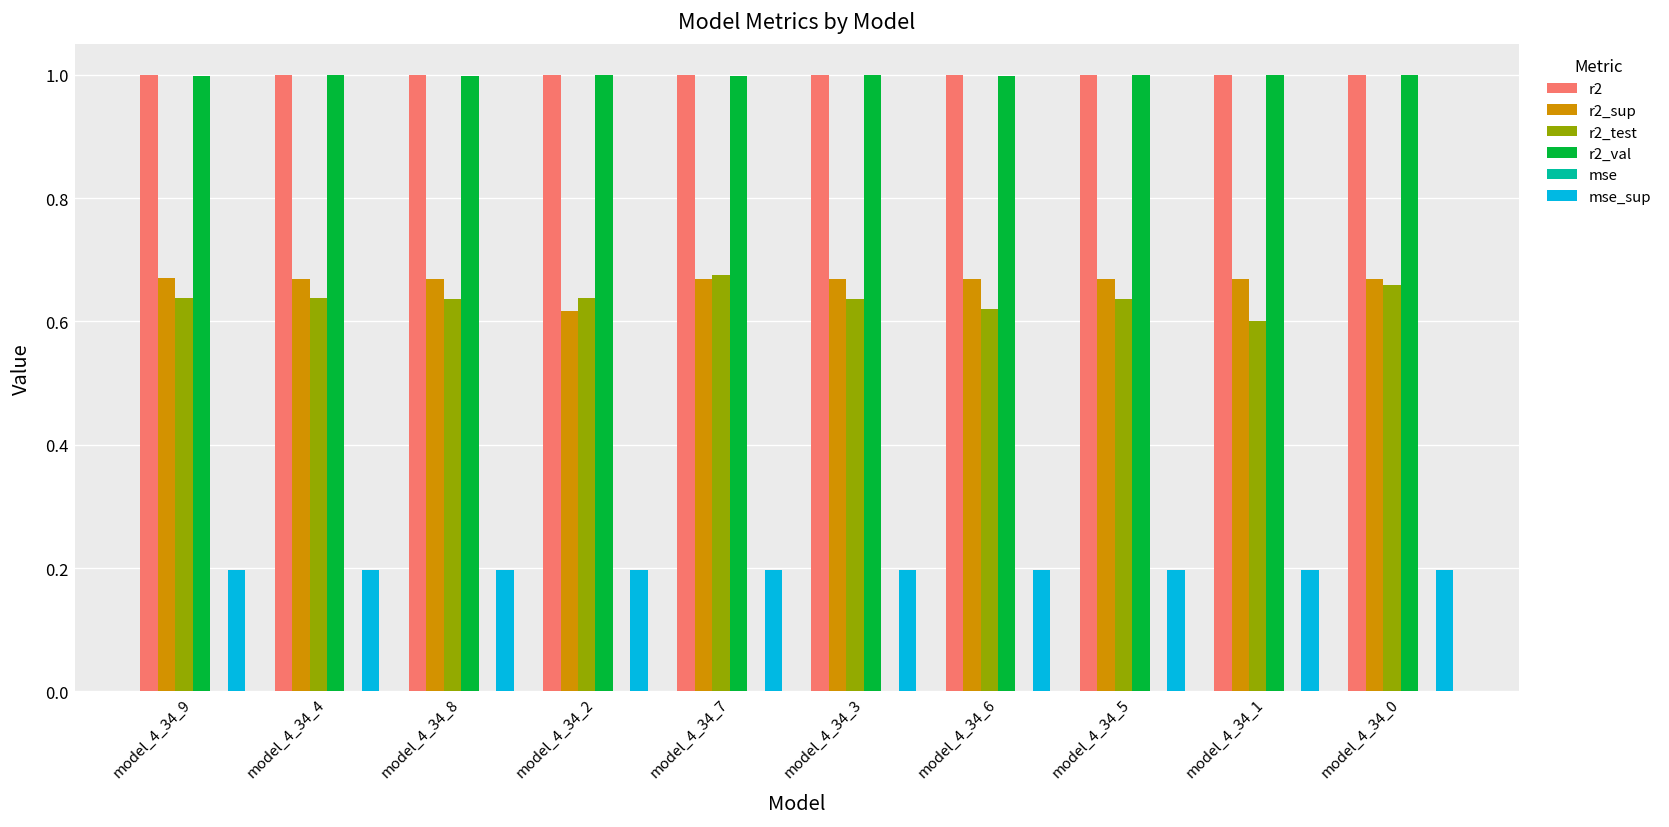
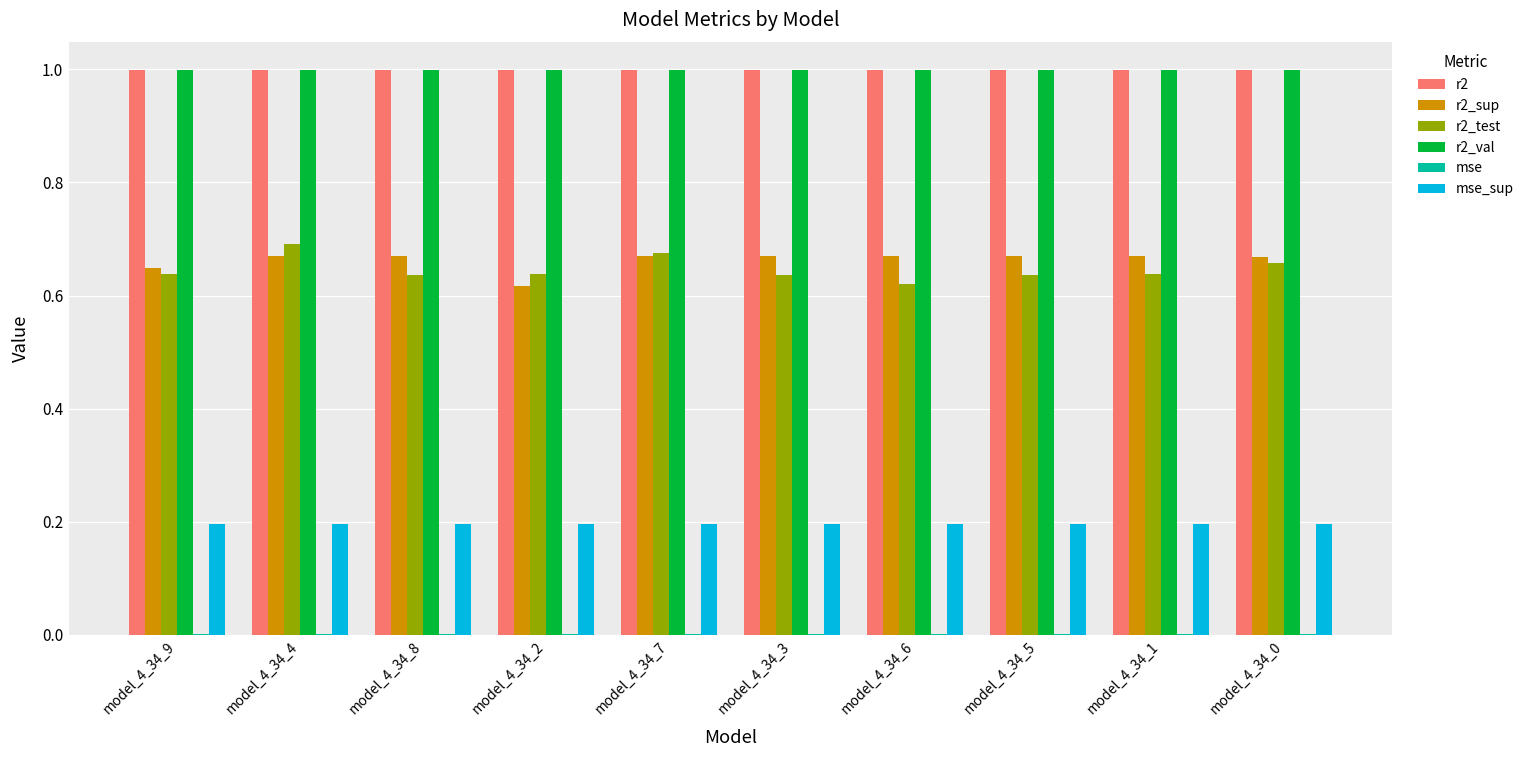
  {
    "r2": {
      "model_4_34_9": 1.00,
      "model_4_34_4": 1.00,
      "model_4_34_8": 1.00,
      "model_4_34_2": 1.00,
      "model_4_34_7": 1.00,
      "model_4_34_3": 1.00,
      "model_4_34_6": 1.00,
      "model_4_34_5": 1.00,
      "model_4_34_1": 1.00,
      "model_4_34_0": 1.00
    },
    "r2_sup": {
-     "model_4_34_9": 0.67,
+     "model_4_34_9": 0.65,
      "model_4_34_4": 0.67,
      "model_4_34_8": 0.67,
      "model_4_34_2": 0.62,
      "model_4_34_7": 0.67,
      "model_4_34_3": 0.67,
      "model_4_34_6": 0.67,
      "model_4_34_5": 0.67,
      "model_4_34_1": 0.67,
      "model_4_34_0": 0.67
    },
    "r2_test": {
      "model_4_34_9": 0.64,
-     "model_4_34_4": 0.64,
+     "model_4_34_4": 0.69,
      "model_4_34_8": 0.64,
      "model_4_34_2": 0.64,
      "model_4_34_7": 0.68,
      "model_4_34_3": 0.64,
      "model_4_34_6": 0.62,
      "model_4_34_5": 0.64,
-     "model_4_34_1": 0.60,
+     "model_4_34_1": 0.64,
      "model_4_34_0": 0.66
    },
    "r2_val": {
      "model_4_34_9": 1.00,
      "model_4_34_4": 1.00,
      "model_4_34_8": 1.00,
      "model_4_34_2": 1.00,
      "model_4_34_7": 1.00,
      "model_4_34_3": 1.00,
      "model_4_34_6": 1.00,
      "model_4_34_5": 1.00,
      "model_4_34_1": 1.00,
      "model_4_34_0": 1.00
    },
    "mse_sup": {
      "model_4_34_9": 0.20,
      "model_4_34_4": 0.20,
      "model_4_34_8": 0.20,
      "model_4_34_2": 0.20,
      "model_4_34_7": 0.20,
      "model_4_34_3": 0.20,
      "model_4_34_6": 0.20,
      "model_4_34_5": 0.20,
      "model_4_34_1": 0.20,
      "model_4_34_0": 0.20
    }
  }
